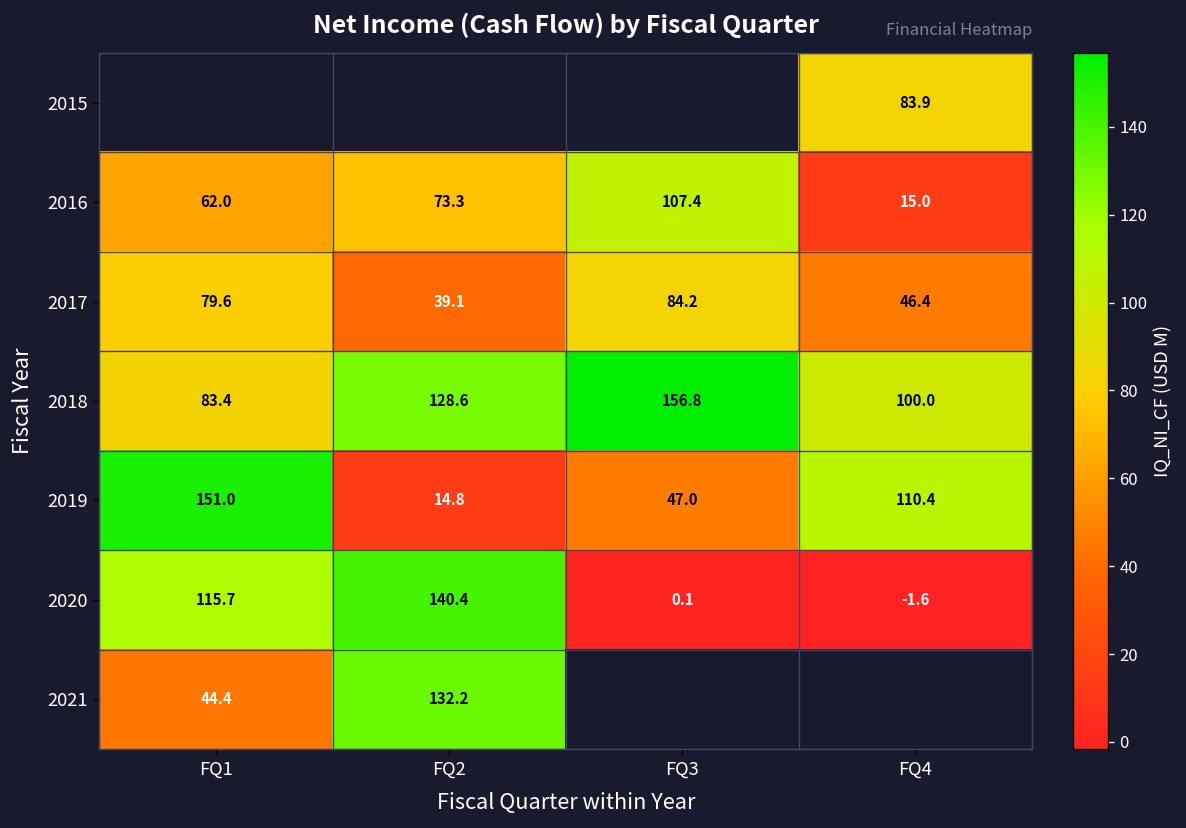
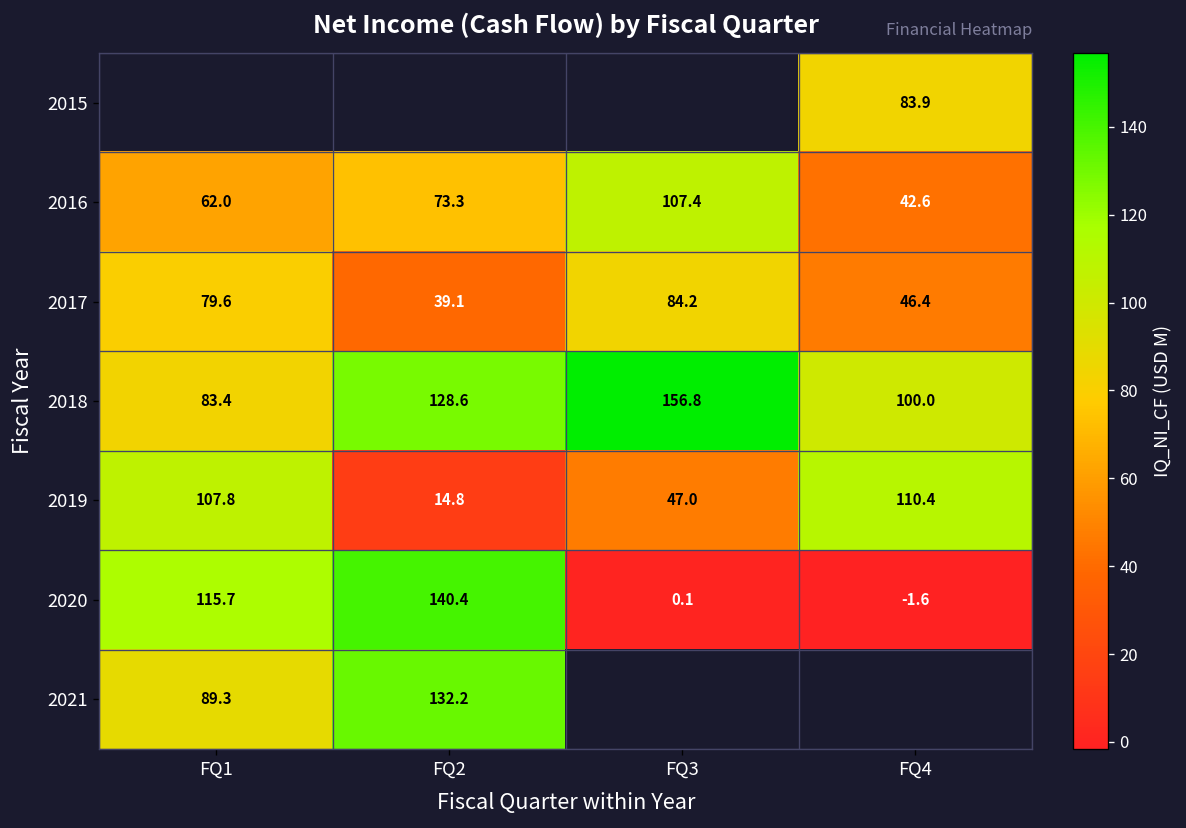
  {
    "2015": {
      "FQ4": 83.9
    },
    "2016": {
      "FQ1": 62.0,
      "FQ2": 73.3,
      "FQ3": 107.4,
-     "FQ4": 15.0
+     "FQ4": 42.6
    },
    "2017": {
      "FQ1": 79.6,
      "FQ2": 39.1,
      "FQ3": 84.2,
      "FQ4": 46.4
    },
    "2018": {
      "FQ1": 83.4,
      "FQ2": 128.6,
      "FQ3": 156.8,
      "FQ4": 100.0
    },
    "2019": {
-     "FQ1": 151.0,
+     "FQ1": 107.8,
      "FQ2": 14.8,
      "FQ3": 47.0,
      "FQ4": 110.4
    },
    "2020": {
      "FQ1": 115.7,
      "FQ2": 140.4,
      "FQ3": 0.1,
      "FQ4": -1.6
    },
    "2021": {
-     "FQ1": 44.4,
+     "FQ1": 89.3,
      "FQ2": 132.2
    }
  }
